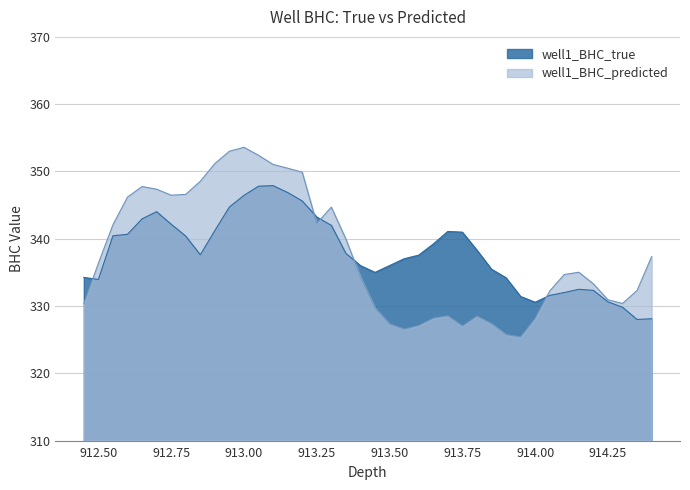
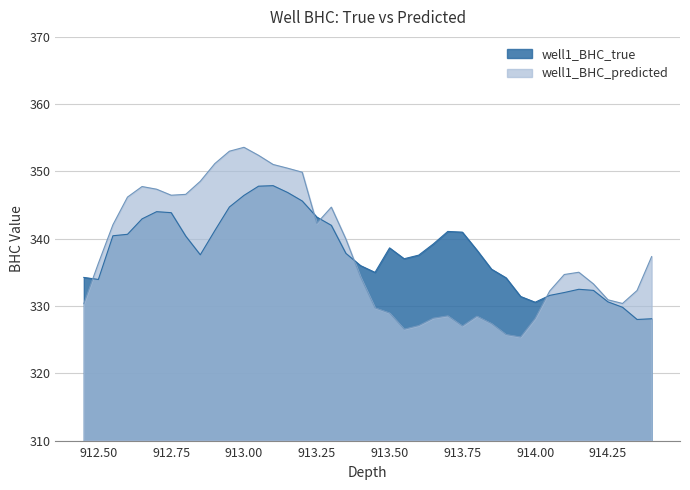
  {
    "well1_BHC_true": {
      "912.50": 334,
-     "912.75": 342,
+     "912.75": 344,
      "913.00": 346,
      "913.25": 343,
-     "913.50": 336,
+     "913.50": 339,
      "913.75": 341,
      "914.00": 331
    },
    "well1_BHC_predicted": {
      "912.50": 336,
      "912.75": 346,
      "913.00": 354,
      "913.25": 342,
-     "913.50": 327,
+     "913.50": 329,
      "913.75": 327,
      "914.00": 328
    }
  }
